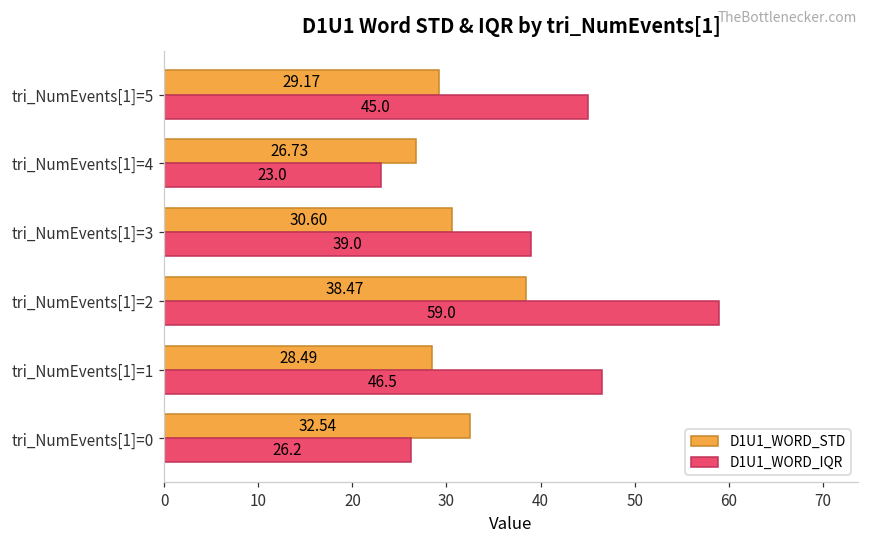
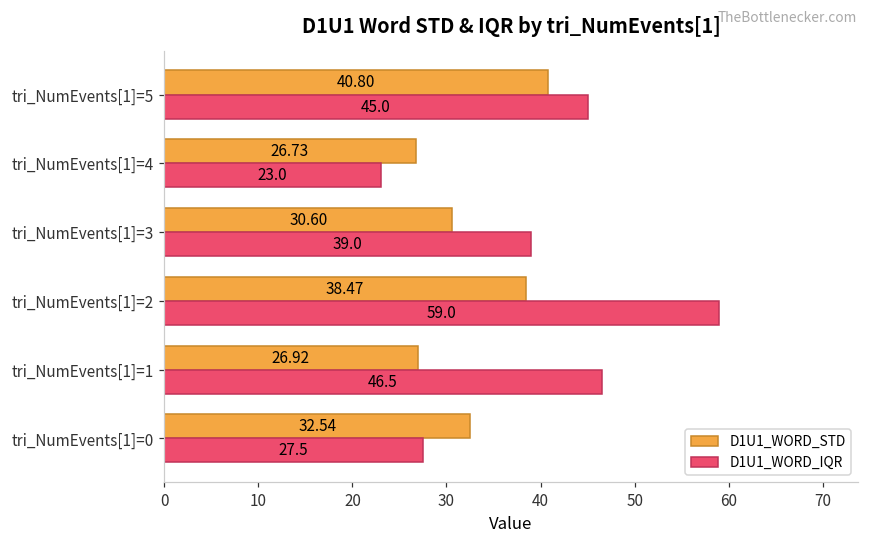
  {
    "D1U1_WORD_STD": {
-     "tri_NumEvents[1]=5": 29.17,
+     "tri_NumEvents[1]=5": 40.80,
      "tri_NumEvents[1]=4": 26.73,
      "tri_NumEvents[1]=3": 30.60,
      "tri_NumEvents[1]=2": 38.47,
-     "tri_NumEvents[1]=1": 28.49,
+     "tri_NumEvents[1]=1": 26.92,
      "tri_NumEvents[1]=0": 32.54
    },
    "D1U1_WORD_IQR": {
      "tri_NumEvents[1]=5": 45.0,
      "tri_NumEvents[1]=4": 23.0,
      "tri_NumEvents[1]=3": 39.0,
      "tri_NumEvents[1]=2": 59.0,
      "tri_NumEvents[1]=1": 46.5,
-     "tri_NumEvents[1]=0": 26.2
+     "tri_NumEvents[1]=0": 27.5
    }
  }
